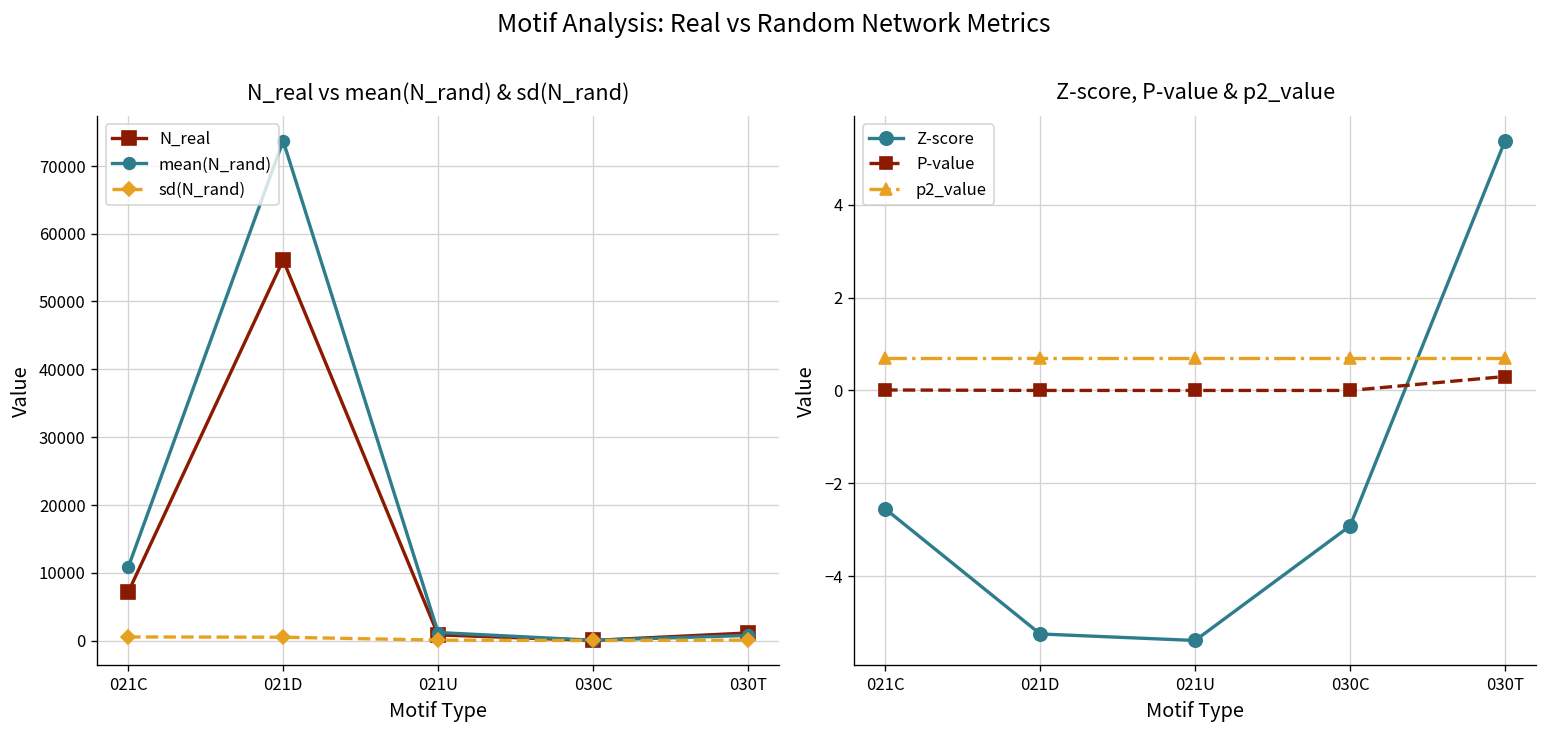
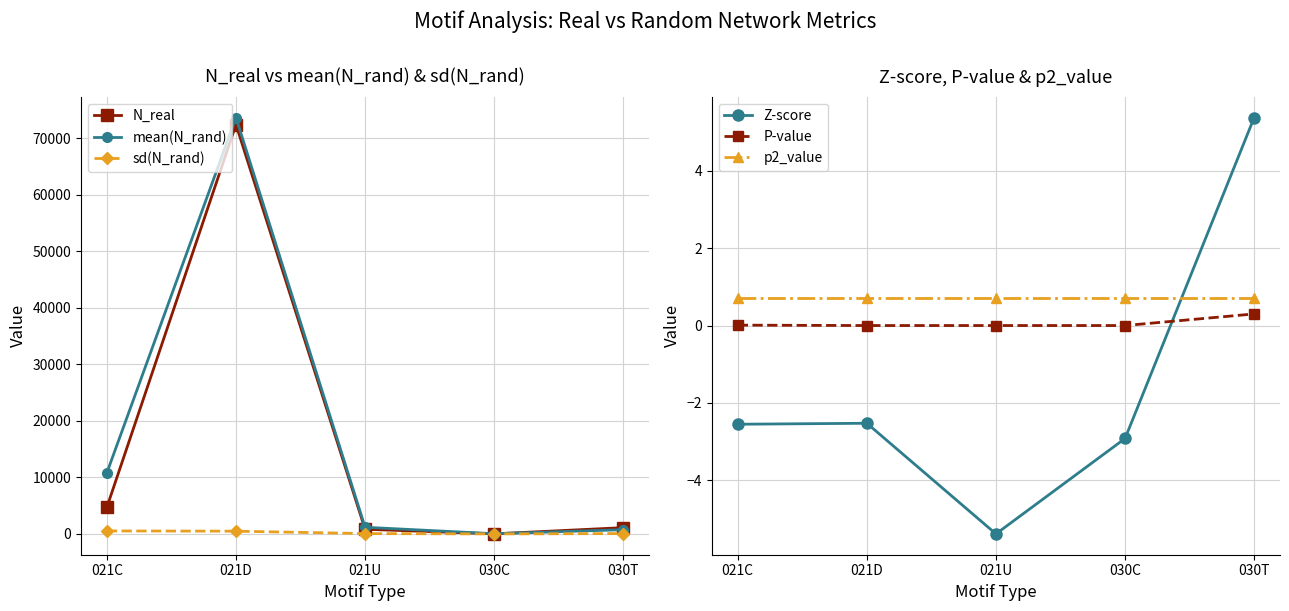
  {
    "N_real vs mean(N_rand) & sd(N_rand)": {
      "N_real": {
-       "021C": 7000,
-       "021D": 56000
+       "021C": 5000,
+       "021D": 72000
      },
      "mean(N_rand)": {
        "021C": 11000,
        "021D": 74000
      },
      "sd(N_rand)": {
        "021C": 1000,
        "021D": 0,
        "021U": 0,
        "030T": 0
      }
    },
    "Z-score, P-value & p2_value": {
      "Z-score": {
        "021C": -2.6,
-       "021D": -5.2,
+       "021D": -2.5,
        "021U": -5.4,
        "030C": -2.9,
        "030T": 5.4
      },
      "P-value": {
        "021C": 0.0,
        "021D": 0.0,
        "021U": 0.0,
        "030C": 0.0,
        "030T": 0.3
      },
      "p2_value": {
        "021C": 0.7,
        "021D": 0.7,
        "021U": 0.7,
        "030C": 0.7,
        "030T": 0.7
      }
    }
  }
